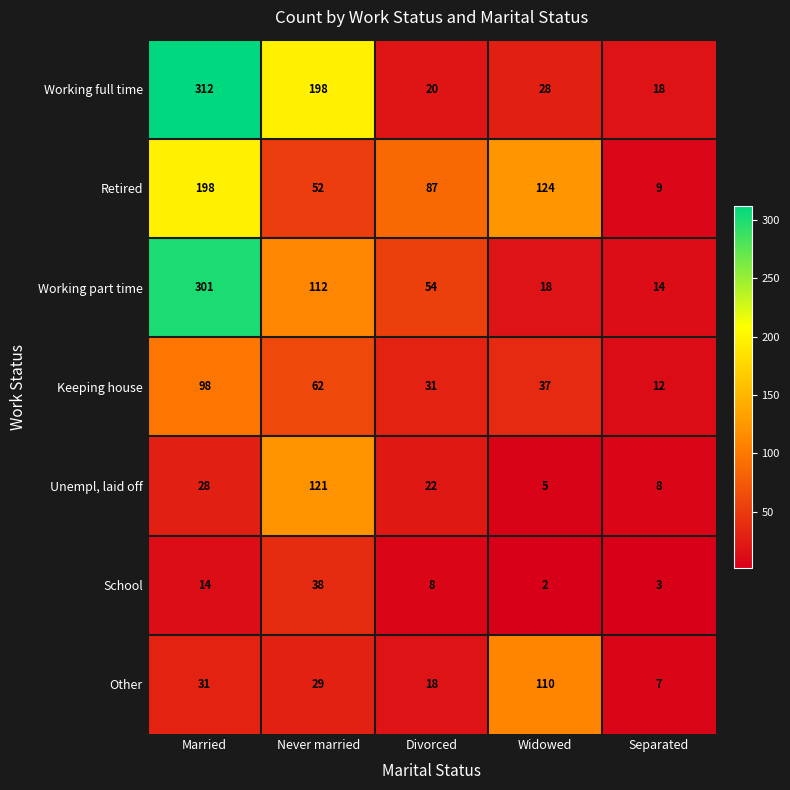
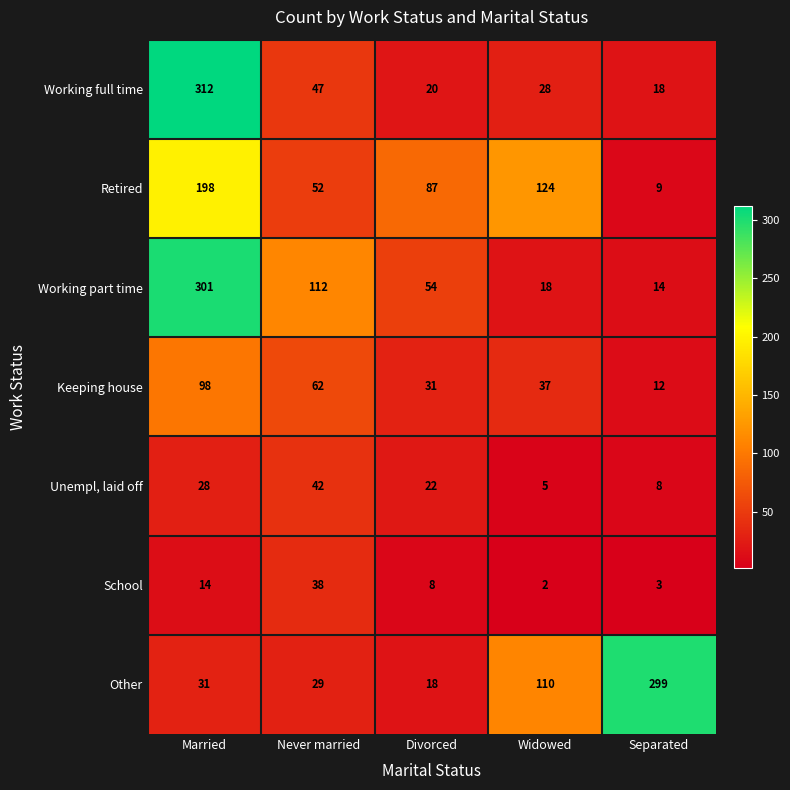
  {
    "Working full time": {
      "Married": 312,
-     "Never married": 198,
+     "Never married": 47,
      "Divorced": 20,
      "Widowed": 28,
      "Separated": 18
    },
    "Retired": {
      "Married": 198,
      "Never married": 52,
      "Divorced": 87,
      "Widowed": 124,
      "Separated": 9
    },
    "Working part time": {
      "Married": 301,
      "Never married": 112,
      "Divorced": 54,
      "Widowed": 18,
      "Separated": 14
    },
    "Keeping house": {
      "Married": 98,
      "Never married": 62,
      "Divorced": 31,
      "Widowed": 37,
      "Separated": 12
    },
    "Unempl, laid off": {
      "Married": 28,
-     "Never married": 121,
+     "Never married": 42,
      "Divorced": 22,
      "Widowed": 5,
      "Separated": 8
    },
    "School": {
      "Married": 14,
      "Never married": 38,
      "Divorced": 8,
      "Widowed": 2,
      "Separated": 3
    },
    "Other": {
      "Married": 31,
      "Never married": 29,
      "Divorced": 18,
      "Widowed": 110,
-     "Separated": 7
+     "Separated": 299
    }
  }
